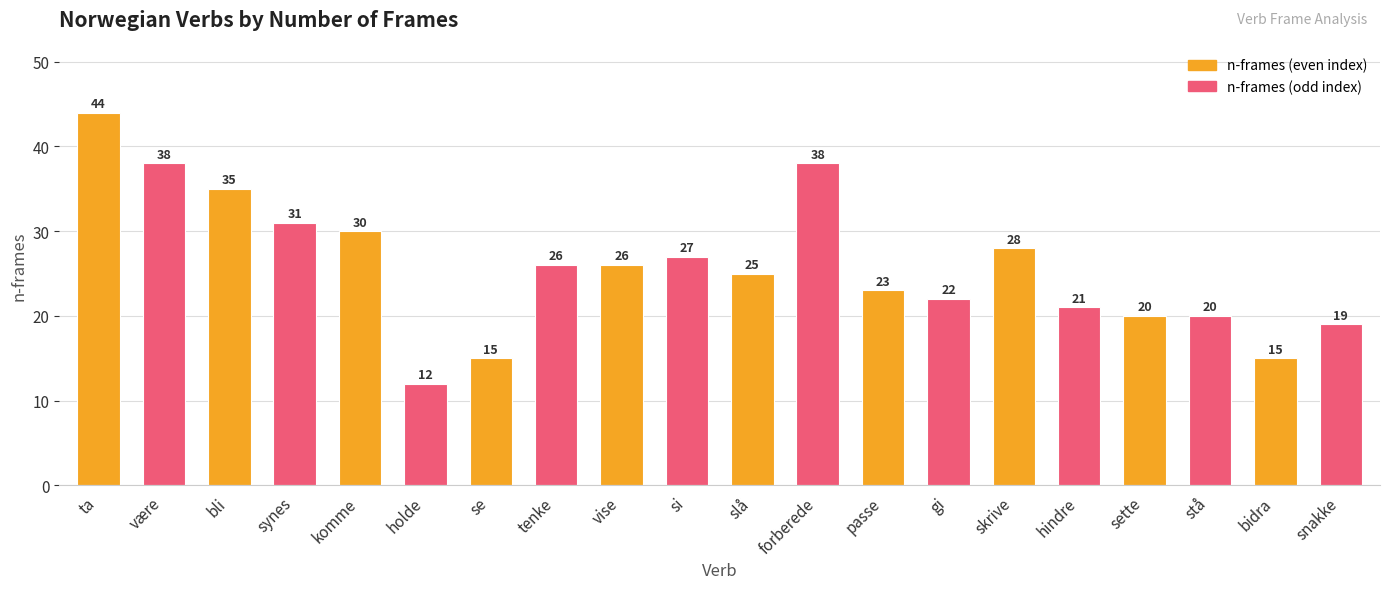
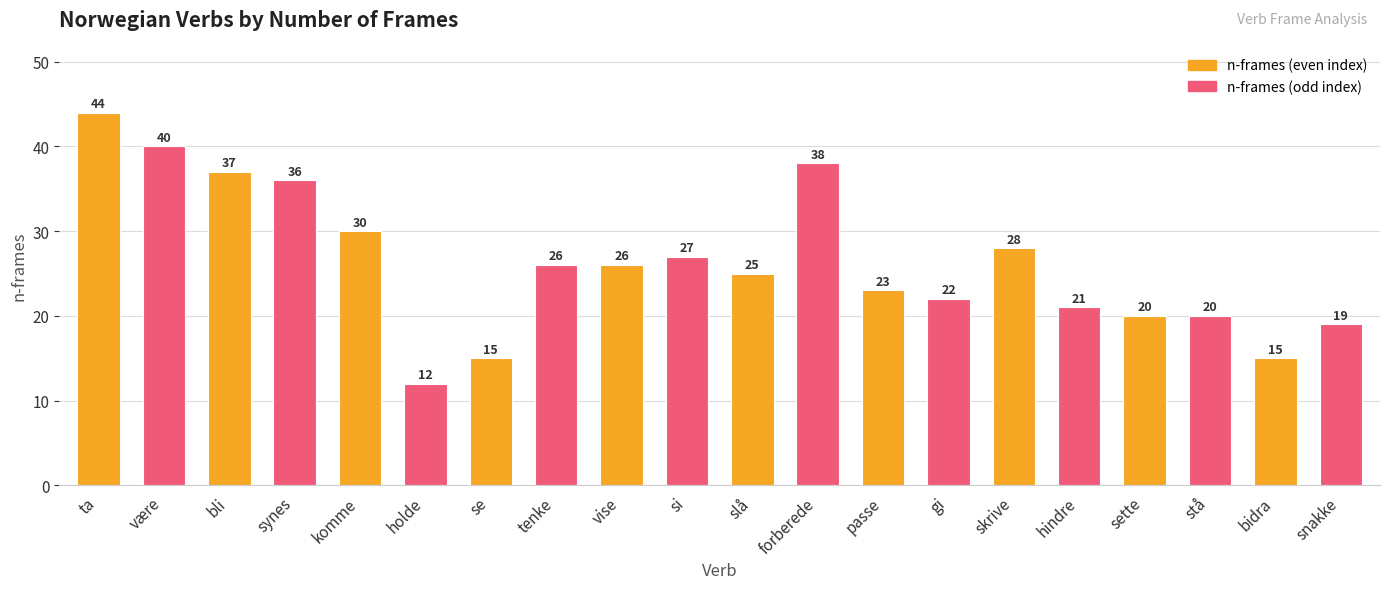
  {
    "ta": 44,
-   "være": 38,
-   "bli": 35,
-   "synes": 31,
+   "være": 40,
+   "bli": 37,
+   "synes": 36,
    "komme": 30,
    "holde": 12,
    "se": 15,
    "tenke": 26,
    "vise": 26,
    "si": 27,
    "slå": 25,
    "forberede": 38,
    "passe": 23,
    "gi": 22,
    "skrive": 28,
    "hindre": 21,
    "sette": 20,
    "stå": 20,
    "bidra": 15,
    "snakke": 19
  }
